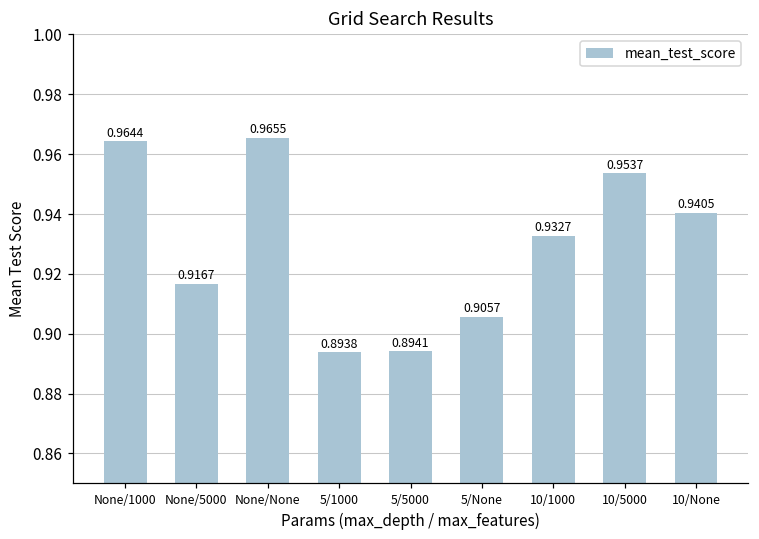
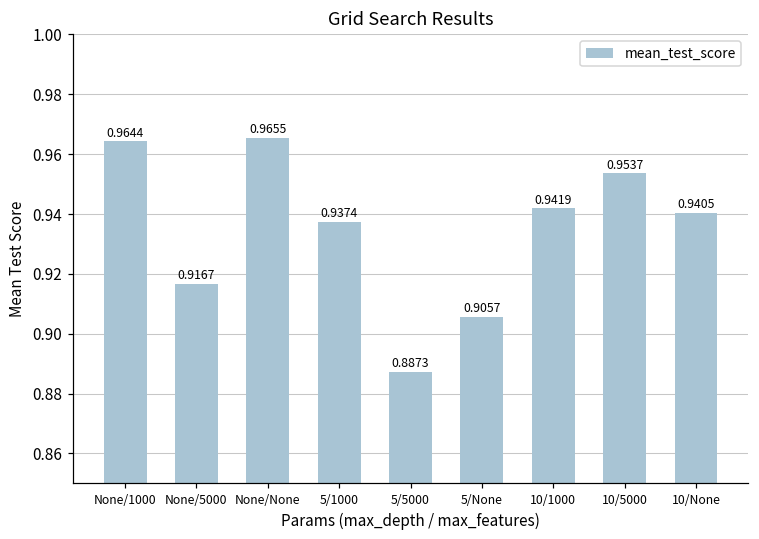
  {
    "None/1000": 0.9644,
    "None/5000": 0.9167,
    "None/None": 0.9655,
-   "5/1000": 0.8938,
-   "5/5000": 0.8941,
+   "5/1000": 0.9374,
+   "5/5000": 0.8873,
    "5/None": 0.9057,
-   "10/1000": 0.9327,
+   "10/1000": 0.9419,
    "10/5000": 0.9537,
    "10/None": 0.9405
  }
